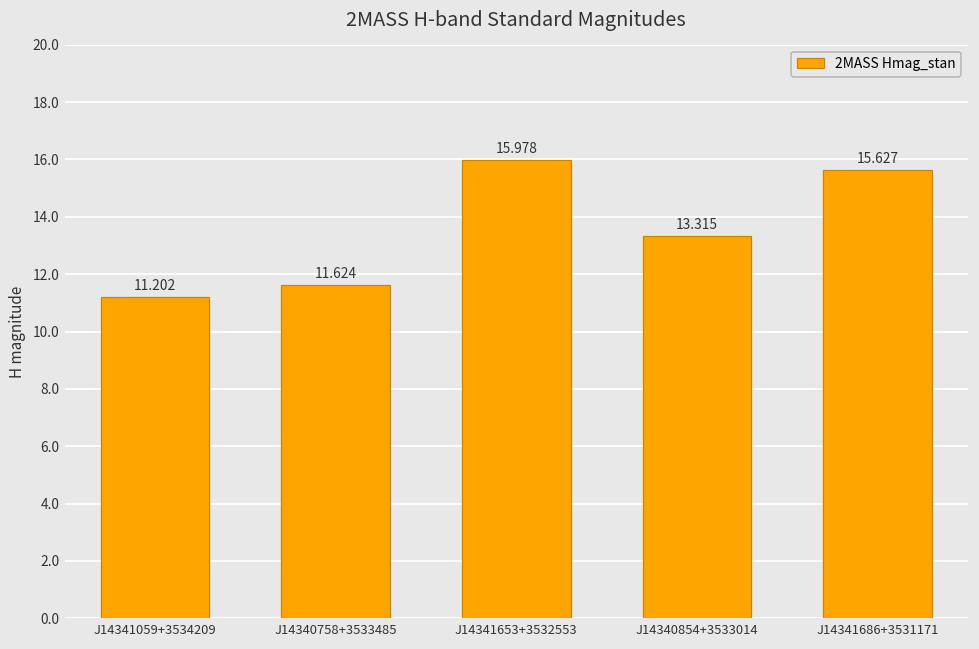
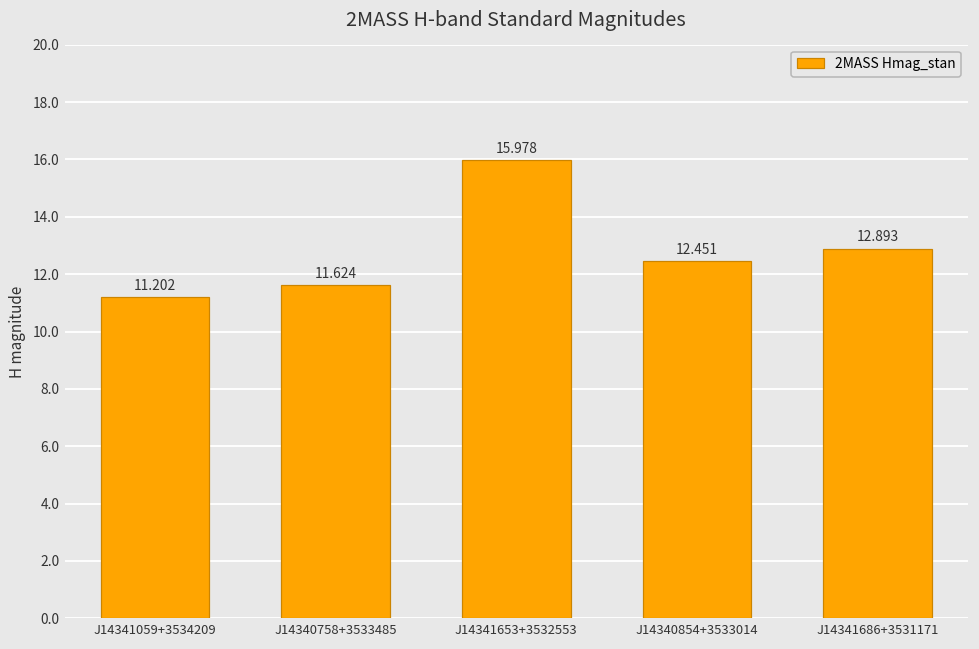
  {
    "J14341059+3534209": 11.202,
    "J14340758+3533485": 11.624,
    "J14341653+3532553": 15.978,
-   "J14340854+3533014": 13.315,
-   "J14341686+3531171": 15.627
+   "J14340854+3533014": 12.451,
+   "J14341686+3531171": 12.893
  }
